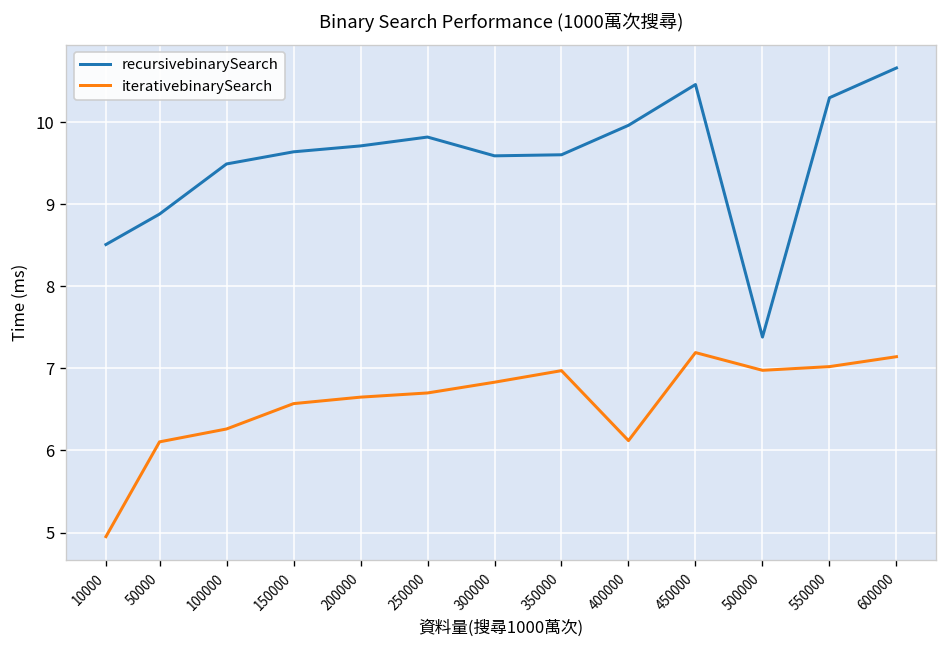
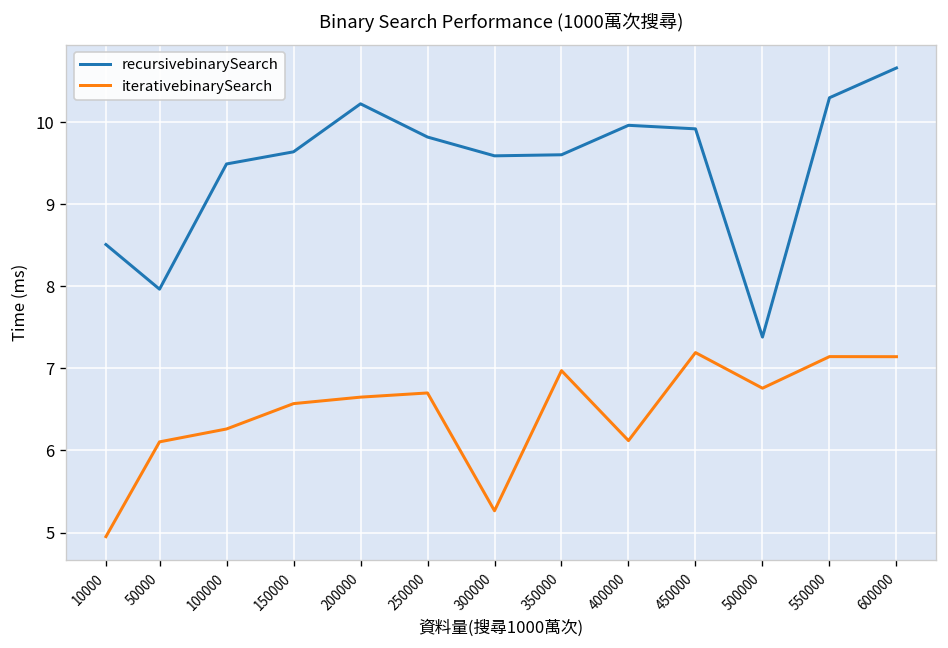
  {
    "recursivebinarySearch": {
      "10000": 8.5,
-     "50000": 8.9,
+     "50000": 8.0,
      "100000": 9.5,
      "150000": 9.6,
-     "200000": 9.7,
+     "200000": 10.2,
      "250000": 9.8,
      "300000": 9.6,
      "350000": 9.6,
      "400000": 10.0,
-     "450000": 10.5,
+     "450000": 9.9,
      "500000": 7.4,
      "550000": 10.3,
      "600000": 10.7
    },
    "iterativebinarySearch": {
      "10000": 5.0,
      "50000": 6.1,
      "100000": 6.3,
      "150000": 6.6,
      "200000": 6.7,
      "250000": 6.7,
-     "300000": 6.8,
+     "300000": 5.3,
      "350000": 7.0,
      "400000": 6.1,
      "450000": 7.2,
-     "500000": 7.0,
-     "550000": 7.0,
+     "500000": 6.8,
+     "550000": 7.1,
      "600000": 7.1
    }
  }
